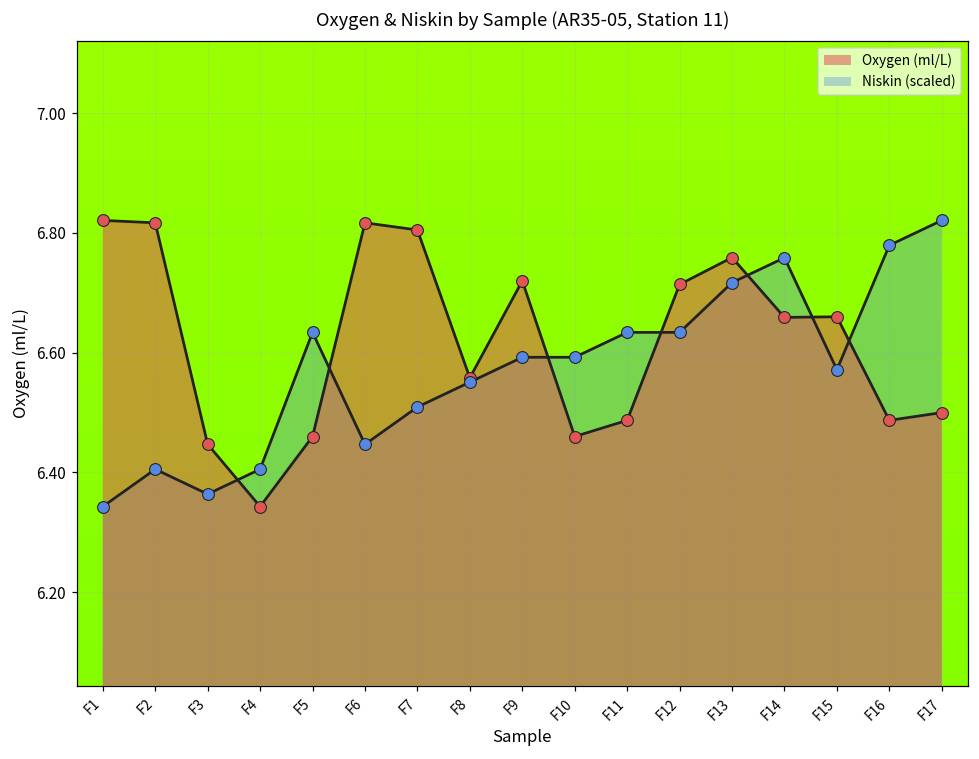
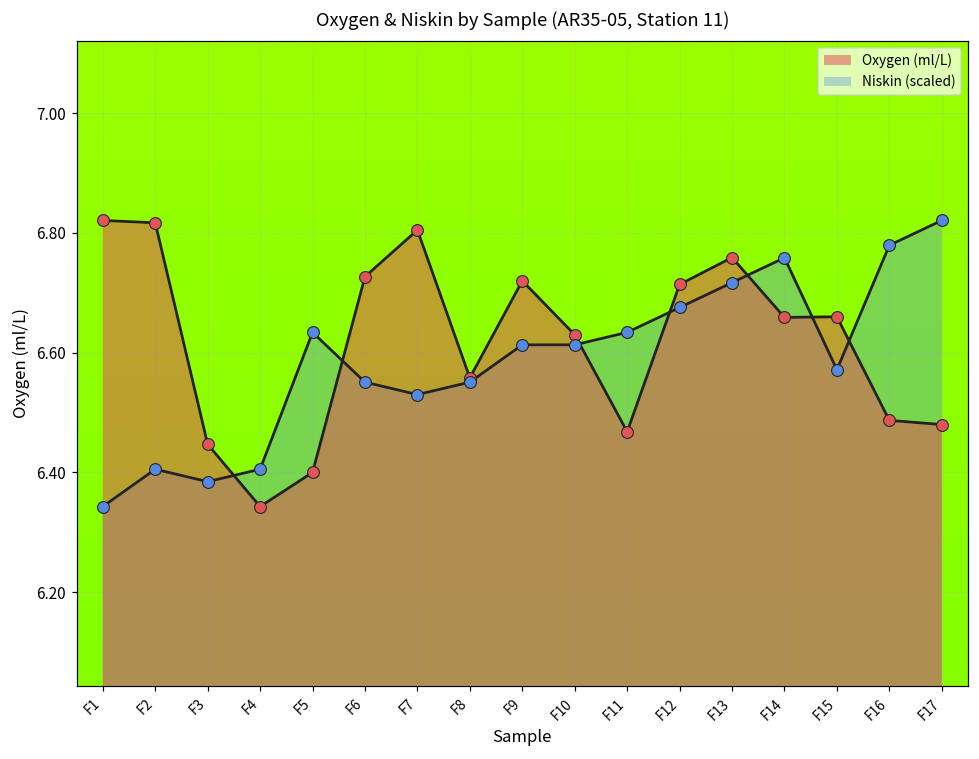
  {
    "Oxygen (ml/L)": {
      "F1": 6.82,
      "F2": 6.82,
      "F3": 6.45,
      "F4": 6.34,
-     "F5": 6.46,
-     "F6": 6.82,
+     "F5": 6.40,
+     "F6": 6.73,
      "F7": 6.81,
      "F8": 6.56,
      "F9": 6.72,
-     "F10": 6.46,
-     "F11": 6.49,
+     "F10": 6.63,
+     "F11": 6.47,
      "F12": 6.71,
      "F13": 6.76,
      "F14": 6.66,
      "F15": 6.66,
      "F16": 6.49,
-     "F17": 6.50
+     "F17": 6.48
    },
    "Niskin (scaled)": {
      "F1": 6.34,
      "F2": 6.41,
-     "F3": 6.36,
+     "F3": 6.38,
      "F4": 6.41,
      "F5": 6.63,
-     "F6": 6.45,
-     "F7": 6.51,
+     "F6": 6.55,
+     "F7": 6.53,
      "F8": 6.55,
-     "F9": 6.59,
-     "F10": 6.59,
+     "F9": 6.61,
+     "F10": 6.61,
      "F11": 6.63,
-     "F12": 6.63,
+     "F12": 6.68,
      "F13": 6.72,
      "F14": 6.76,
      "F15": 6.57,
      "F16": 6.78,
      "F17": 6.82
    }
  }
